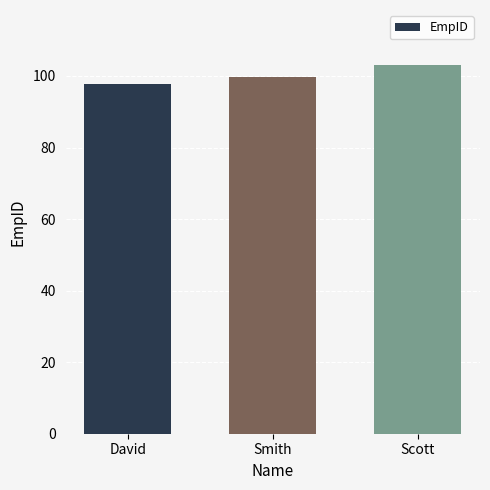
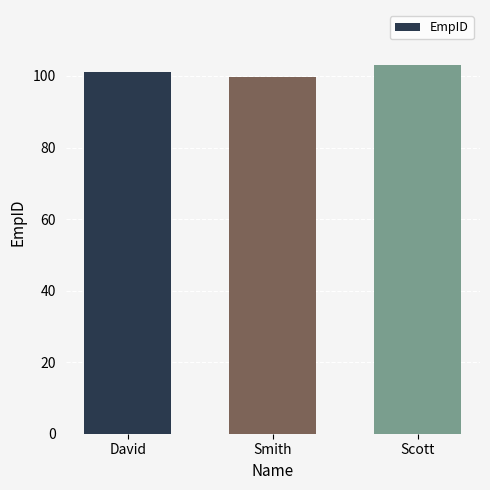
  {
-   "David": 98,
+   "David": 101,
    "Smith": 100,
    "Scott": 103
  }
